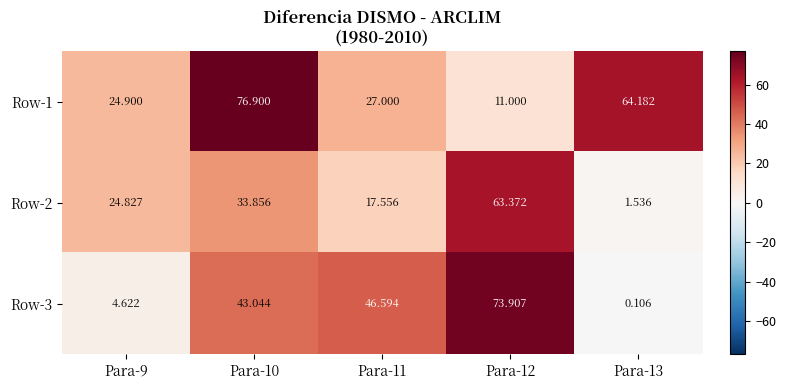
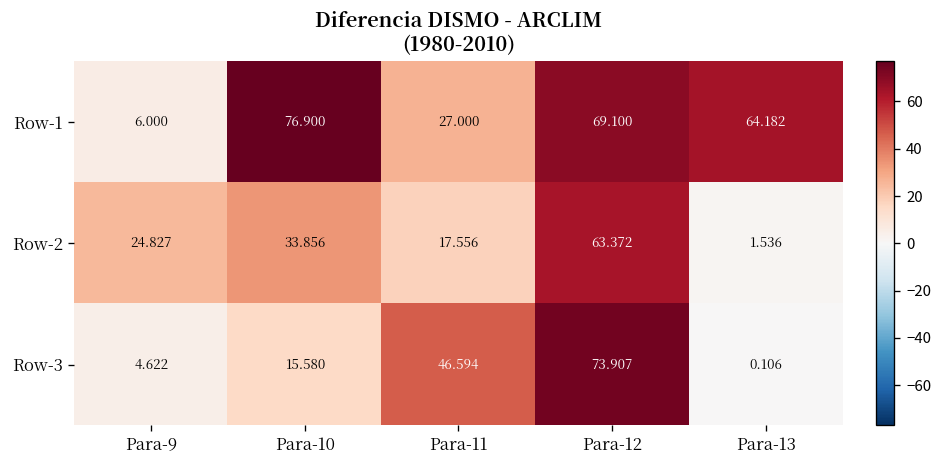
  {
    "Row-1": {
-     "Para-9": 24.900,
+     "Para-9": 6.000,
      "Para-10": 76.900,
      "Para-11": 27.000,
-     "Para-12": 11.000,
+     "Para-12": 69.100,
      "Para-13": 64.182
    },
    "Row-2": {
      "Para-9": 24.827,
      "Para-10": 33.856,
      "Para-11": 17.556,
      "Para-12": 63.372,
      "Para-13": 1.536
    },
    "Row-3": {
      "Para-9": 4.622,
-     "Para-10": 43.044,
+     "Para-10": 15.580,
      "Para-11": 46.594,
      "Para-12": 73.907,
      "Para-13": 0.106
    }
  }
